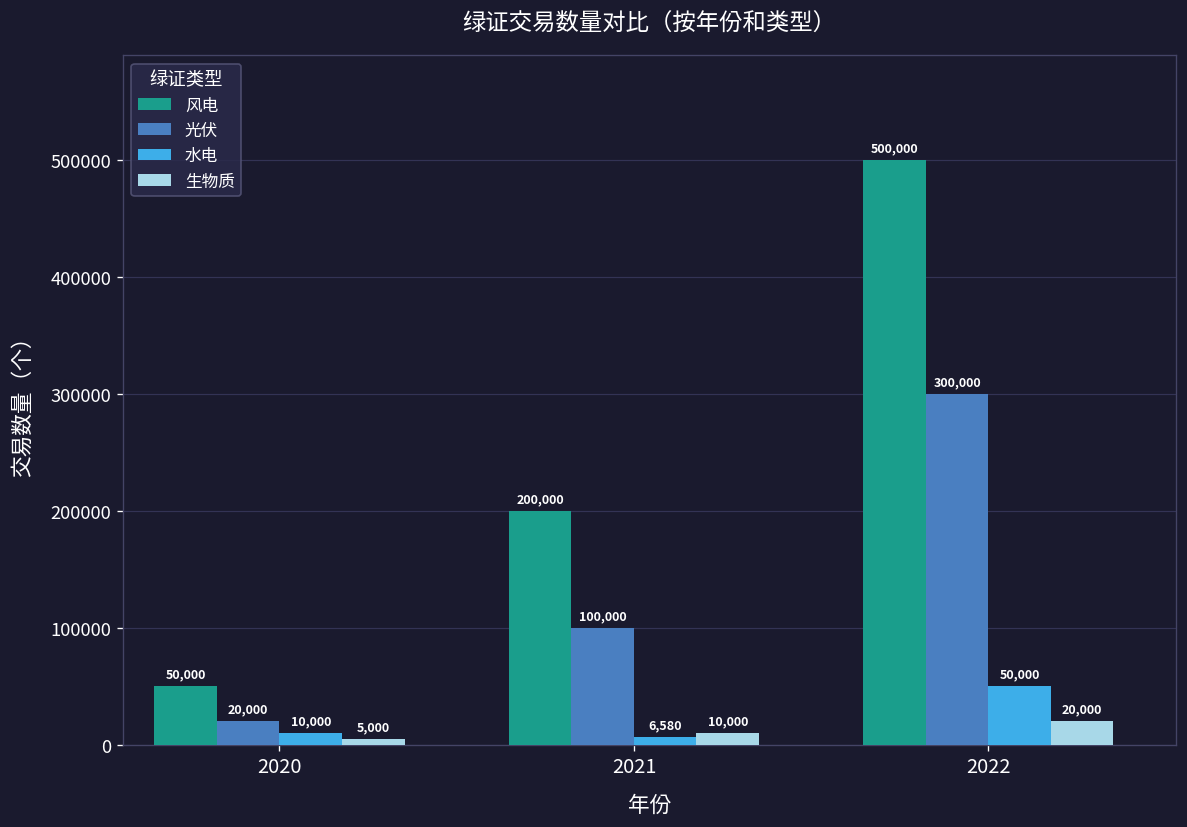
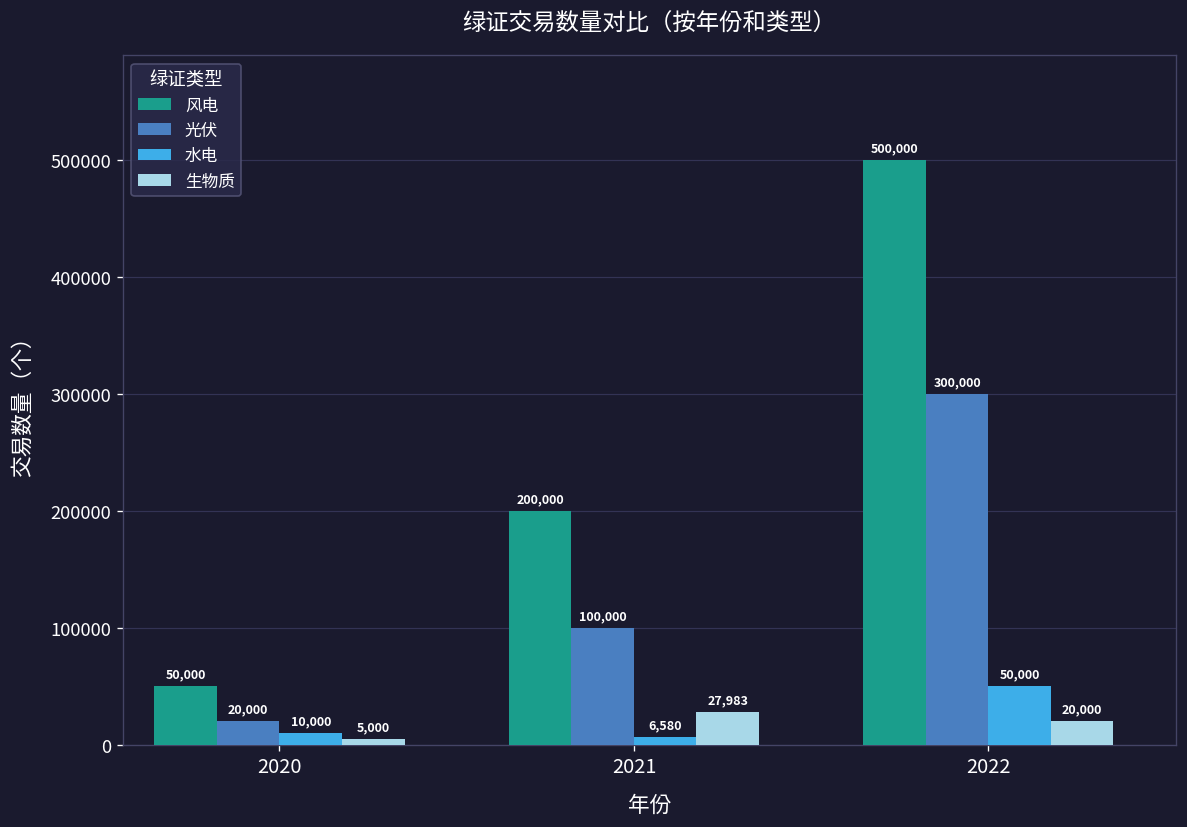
  {
    "风电": {
      "2020": "50,000",
      "2021": "200,000",
      "2022": "500,000"
    },
    "光伏": {
      "2020": "20,000",
      "2021": "100,000",
      "2022": "300,000"
    },
    "水电": {
      "2020": "10,000",
      "2021": "6,580",
      "2022": "50,000"
    },
    "生物质": {
      "2020": "5,000",
-     "2021": "10,000",
+     "2021": "27,983",
      "2022": "20,000"
    }
  }
